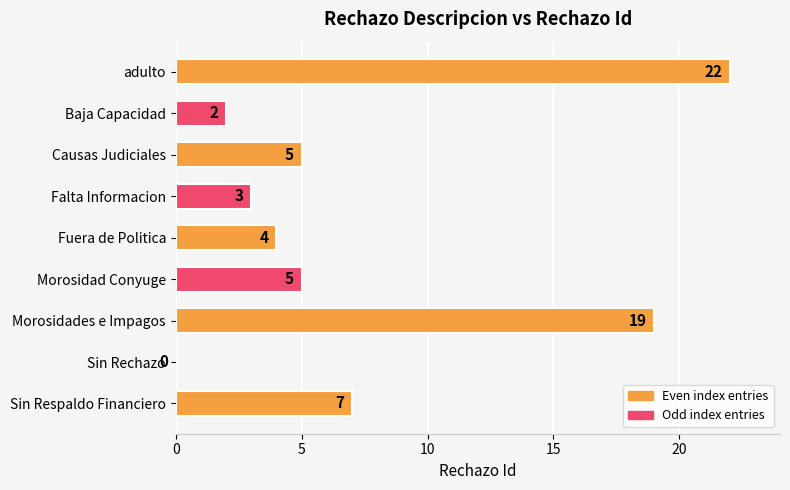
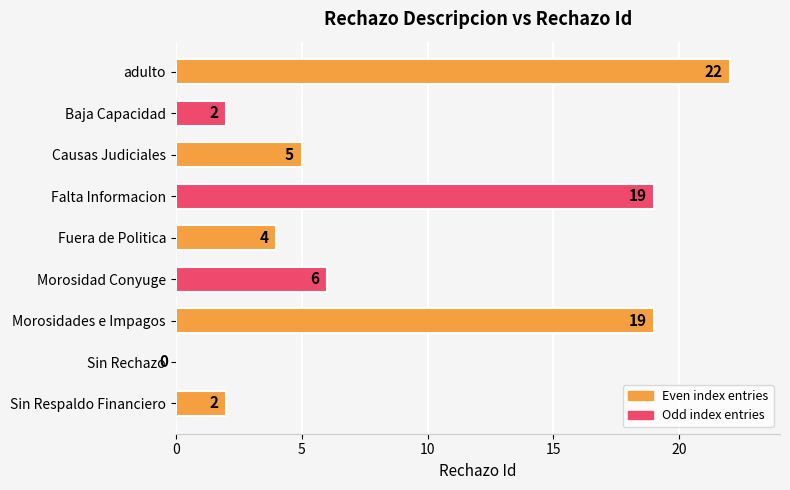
  {
    "adulto": 22,
    "Baja Capacidad": 2,
    "Causas Judiciales": 5,
-   "Falta Informacion": 3,
+   "Falta Informacion": 19,
    "Fuera de Politica": 4,
-   "Morosidad Conyuge": 5,
+   "Morosidad Conyuge": 6,
    "Morosidades e Impagos": 19,
    "Sin Rechazo": 0,
-   "Sin Respaldo Financiero": 7
+   "Sin Respaldo Financiero": 2
  }
